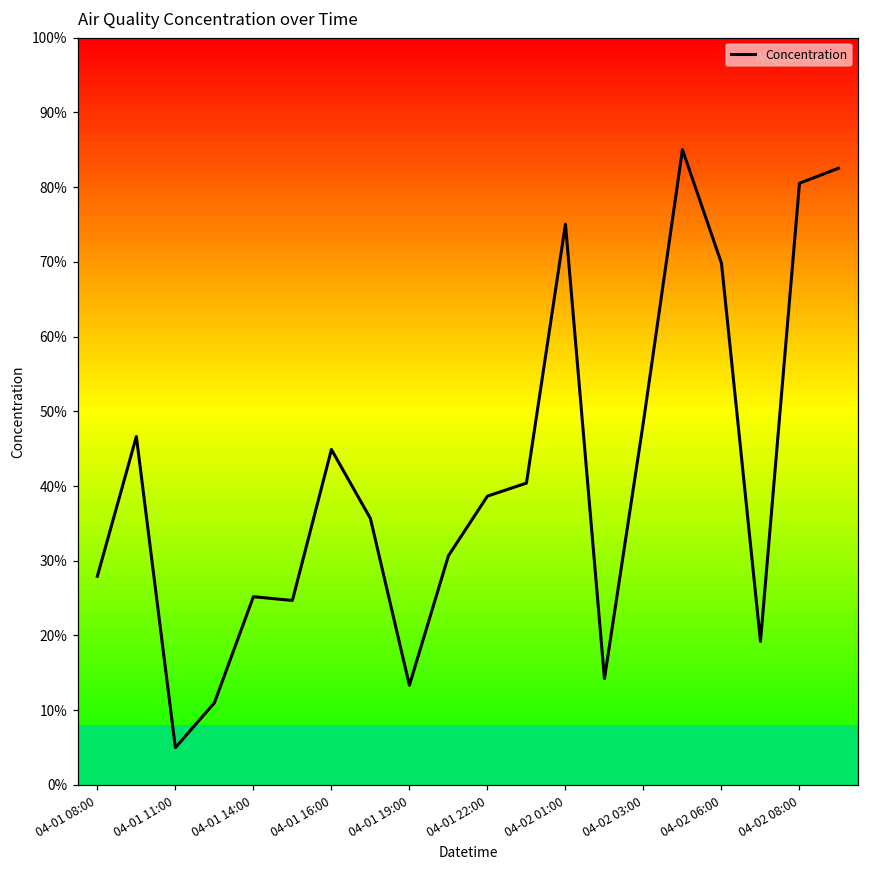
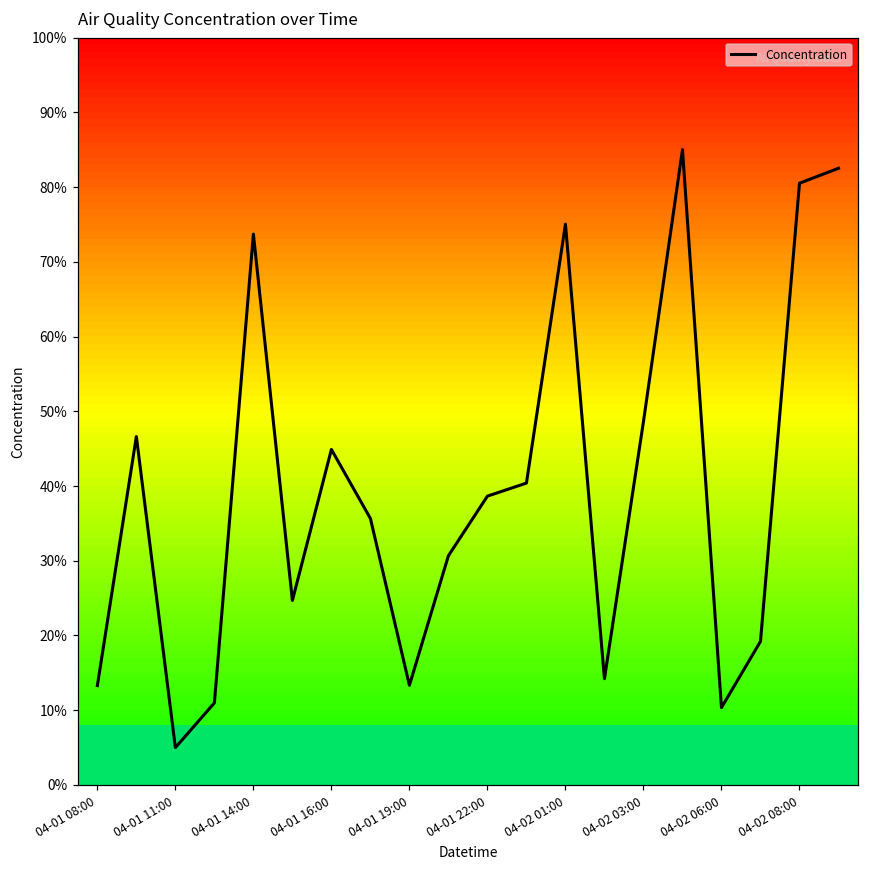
  {
-   "04-01 08:00": "28%",
+   "04-01 08:00": "13%",
    "04-01 11:00": "5%",
-   "04-01 14:00": "25%",
+   "04-01 14:00": "74%",
    "04-01 16:00": "45%",
    "04-01 19:00": "13%",
    "04-01 22:00": "39%",
    "04-02 01:00": "75%",
    "04-02 03:00": "49%",
-   "04-02 06:00": "70%",
+   "04-02 06:00": "10%",
    "04-02 08:00": "81%"
  }
